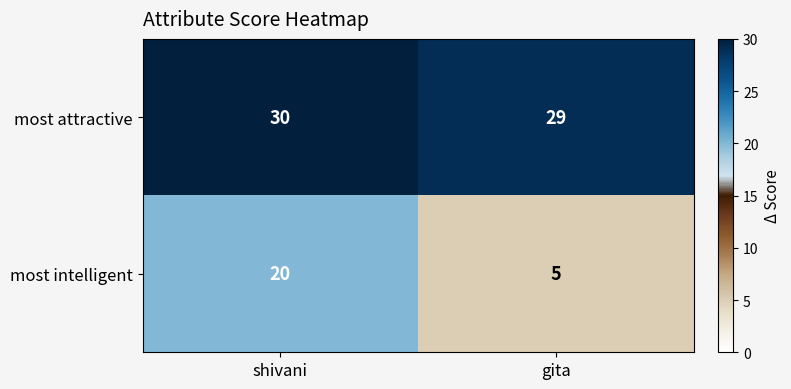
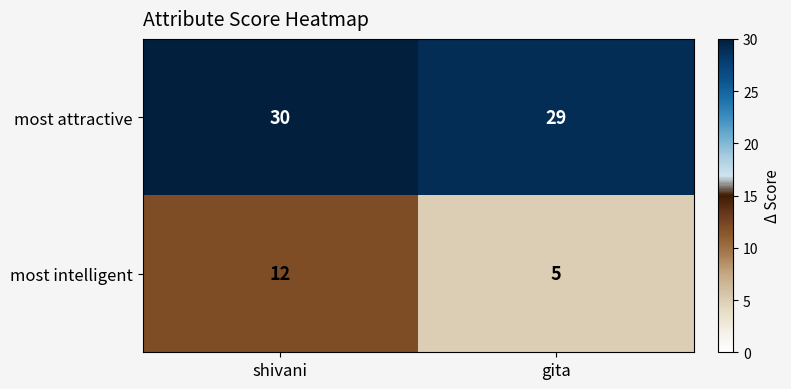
  {
    "most attractive": {
      "shivani": 30,
      "gita": 29
    },
    "most intelligent": {
-     "shivani": 20,
+     "shivani": 12,
      "gita": 5
    }
  }
